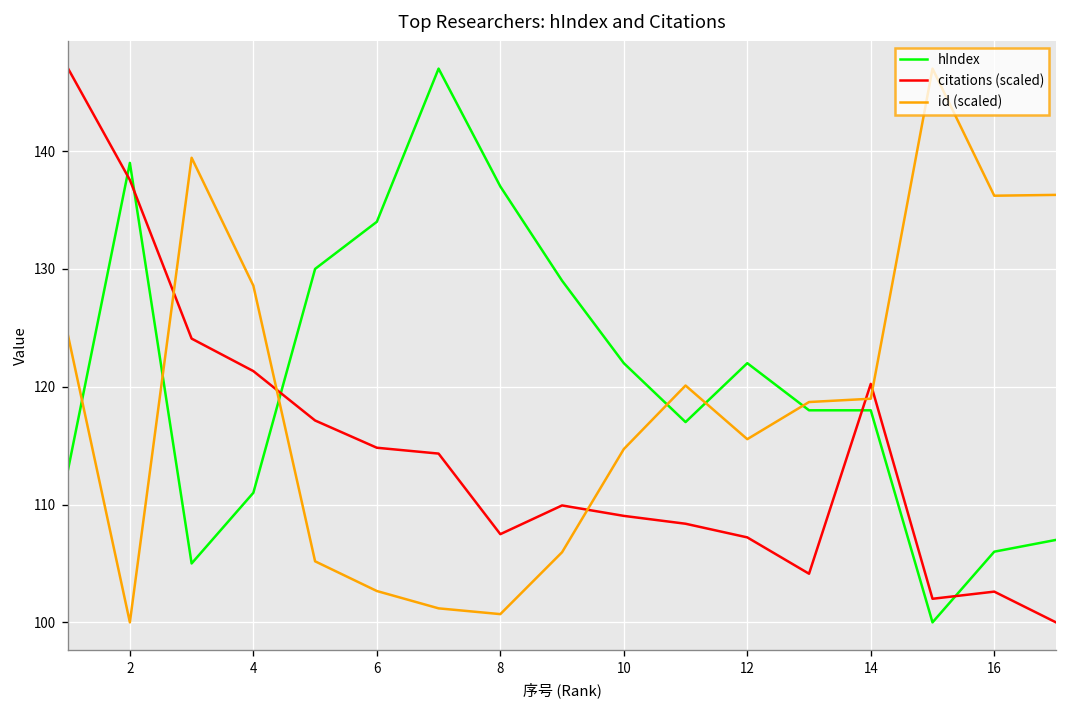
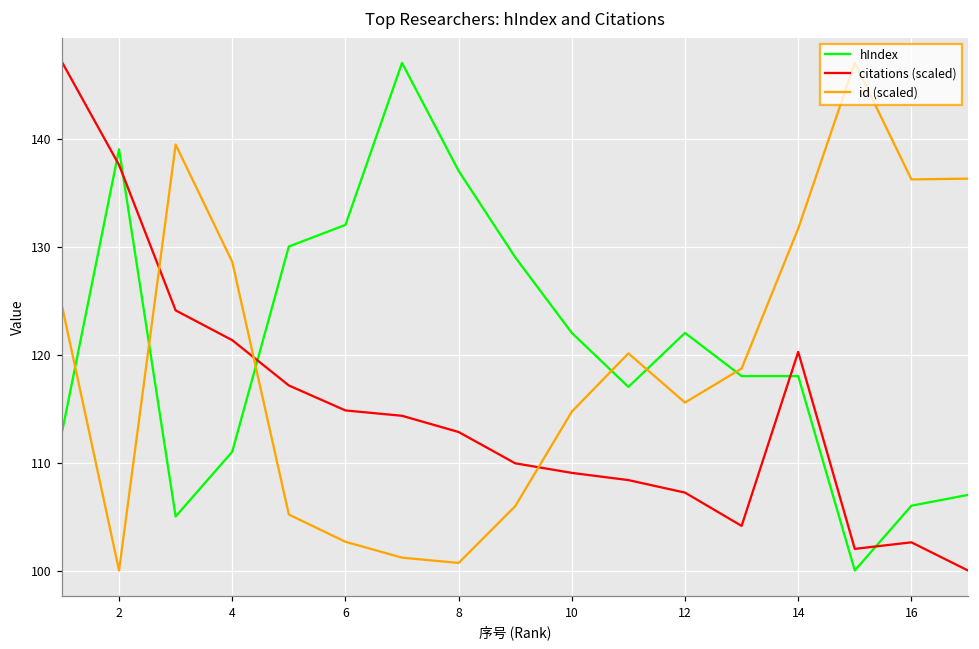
  {
    "hIndex": {
      "2": 139,
      "4": 111,
-     "6": 134,
+     "6": 132,
      "8": 137,
      "10": 122,
      "12": 122,
      "14": 118,
      "16": 106
    },
    "citations (scaled)": {
      "2": 138,
      "4": 121,
      "6": 115,
-     "8": 107,
+     "8": 113,
      "10": 109,
      "12": 107,
      "14": 120,
      "16": 103
    },
    "id (scaled)": {
      "2": 100,
      "4": 129,
      "6": 103,
      "8": 101,
      "10": 115,
      "12": 116,
-     "14": 119,
+     "14": 132,
      "16": 136
    }
  }
